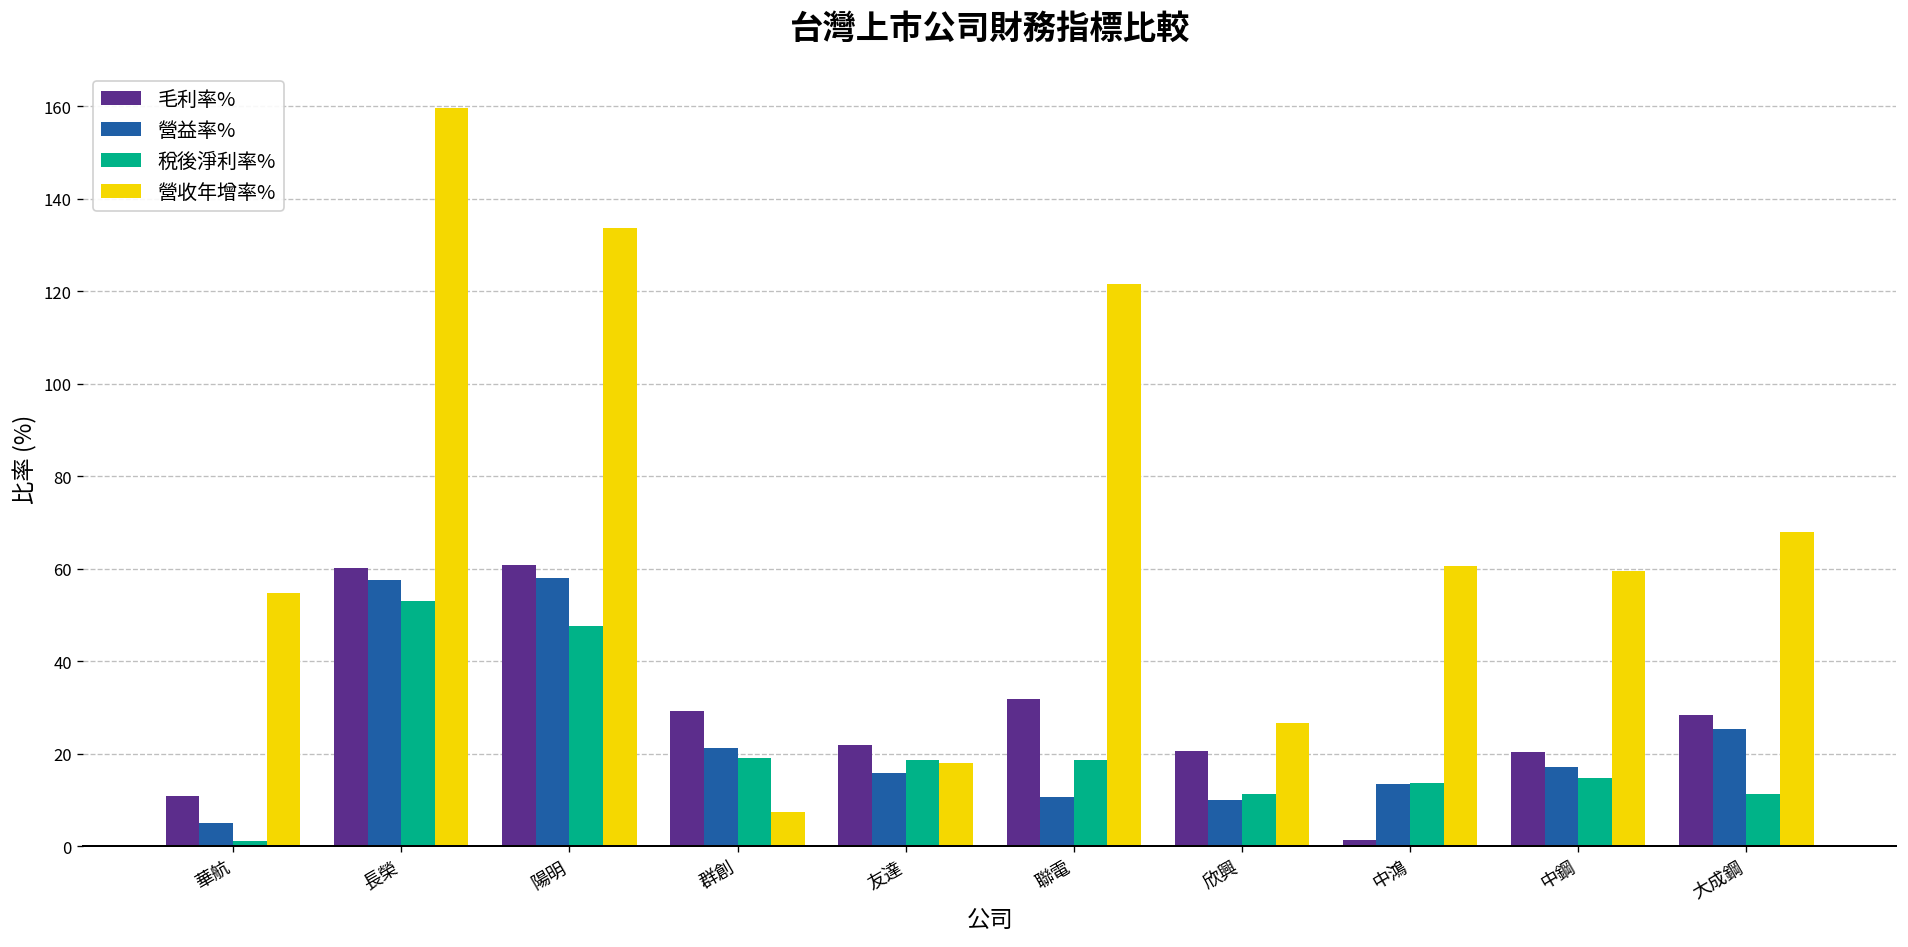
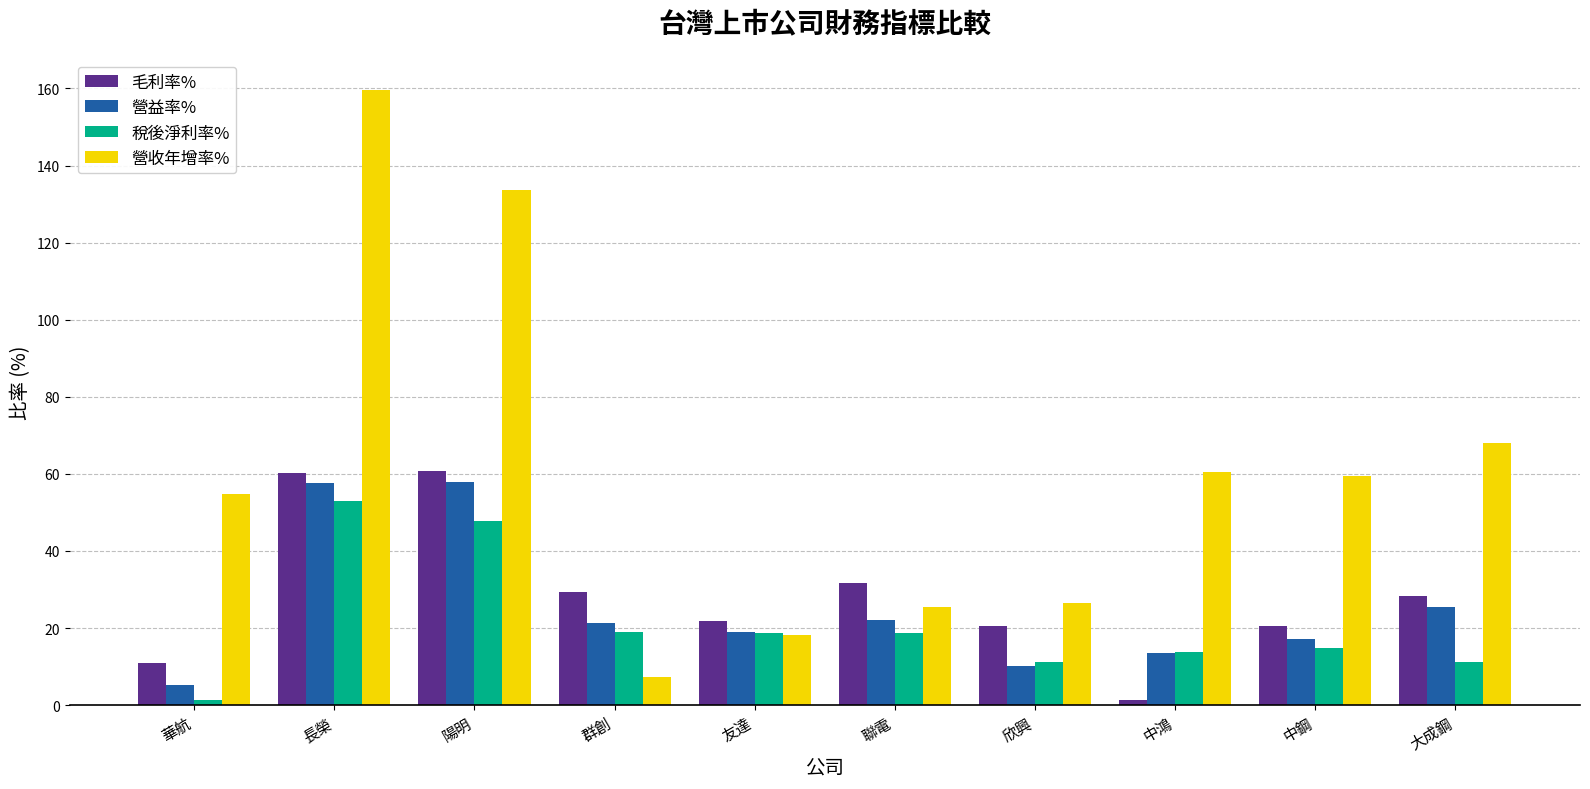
  {
    "毛利率%": {
      "華航": 11,
      "長榮": 60,
      "陽明": 61,
      "群創": 29,
      "友達": 22,
      "聯電": 32,
      "欣興": 21,
      "中鴻": 1,
      "中鋼": 20,
      "大成鋼": 28
    },
    "營益率%": {
      "華航": 5,
      "長榮": 58,
      "陽明": 58,
      "群創": 21,
-     "友達": 16,
-     "聯電": 11,
+     "友達": 19,
+     "聯電": 22,
      "欣興": 10,
      "中鴻": 14,
      "中鋼": 17,
      "大成鋼": 25
    },
    "稅後淨利率%": {
      "華航": 1,
      "長榮": 53,
      "陽明": 48,
      "群創": 19,
      "友達": 19,
      "聯電": 19,
      "欣興": 11,
      "中鴻": 14,
      "中鋼": 15,
      "大成鋼": 11
    },
    "營收年增率%": {
      "華航": 55,
      "長榮": 160,
      "陽明": 134,
      "群創": 7,
      "友達": 18,
-     "聯電": 122,
+     "聯電": 25,
      "欣興": 27,
      "中鴻": 61,
      "中鋼": 59,
      "大成鋼": 68
    }
  }
